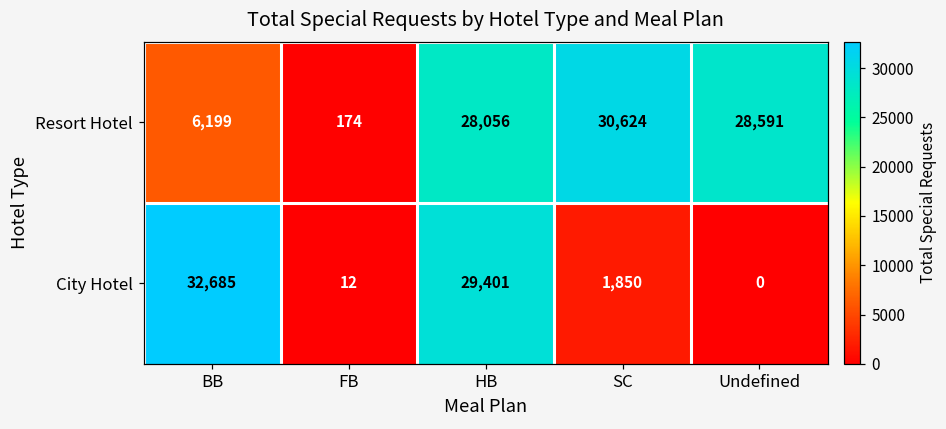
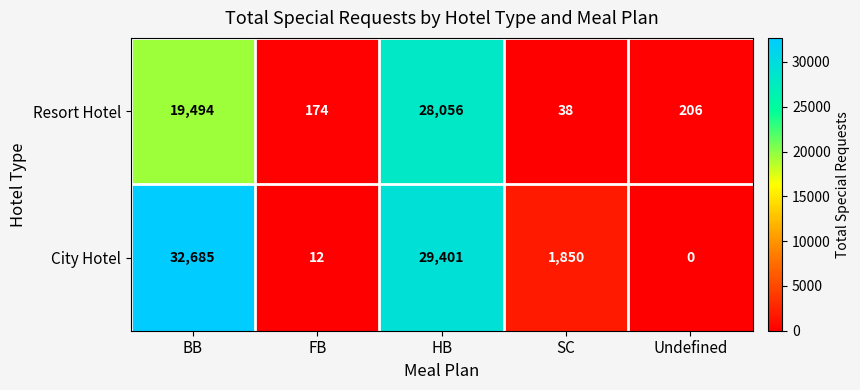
  {
    "Resort Hotel": {
-     "BB": "6,199",
+     "BB": "19,494",
      "FB": "174",
      "HB": "28,056",
-     "SC": "30,624",
-     "Undefined": "28,591"
+     "SC": "38",
+     "Undefined": "206"
    },
    "City Hotel": {
      "BB": "32,685",
      "FB": "12",
      "HB": "29,401",
      "SC": "1,850",
      "Undefined": "0"
    }
  }
